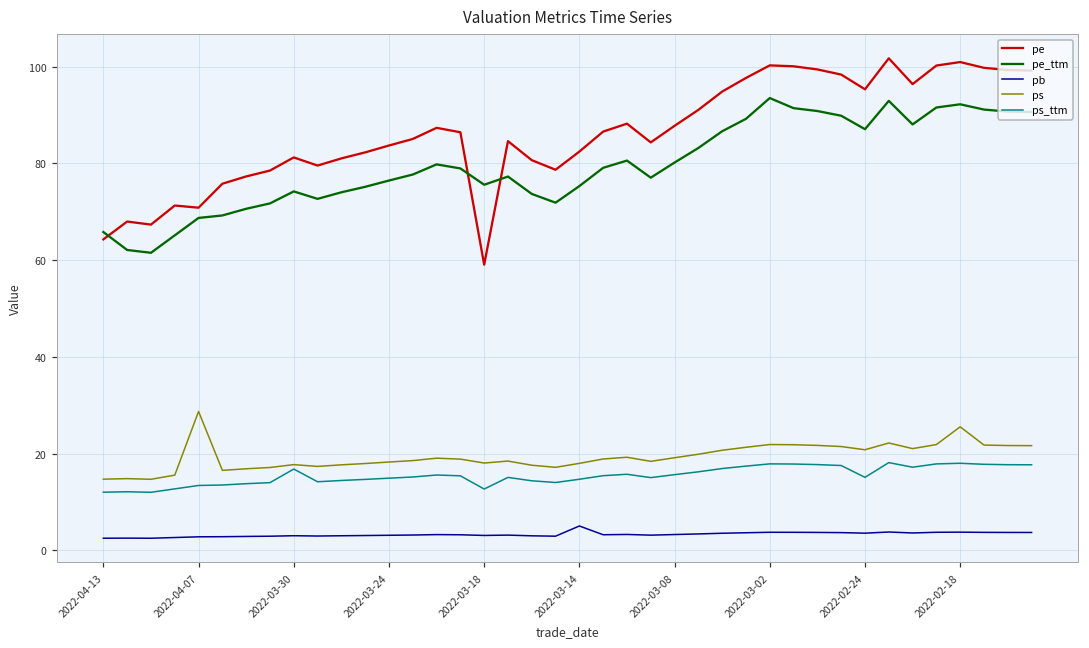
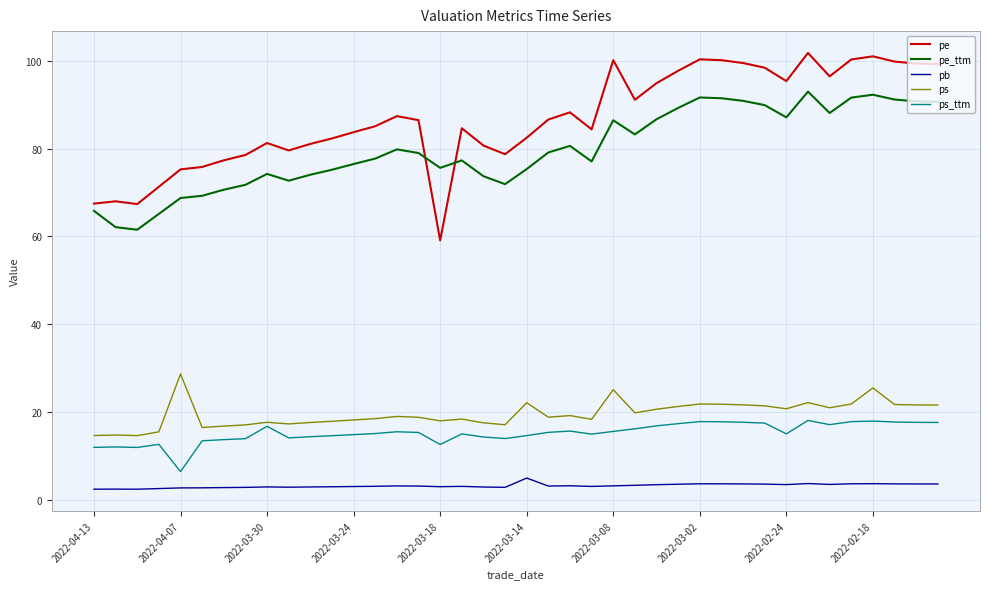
  {
    "pe": {
-     "2022-04-13": 64,
-     "2022-04-07": 71,
+     "2022-04-13": 67,
+     "2022-04-07": 75,
      "2022-03-30": 81,
      "2022-03-24": 84,
      "2022-03-18": 59,
      "2022-03-14": 82,
-     "2022-03-08": 88,
+     "2022-03-08": 100,
      "2022-03-02": 100,
      "2022-02-24": 95,
      "2022-02-18": 101
    },
    "pe_ttm": {
      "2022-04-13": 66,
      "2022-04-07": 69,
      "2022-03-30": 74,
      "2022-03-24": 76,
      "2022-03-18": 76,
      "2022-03-14": 75,
-     "2022-03-08": 80,
-     "2022-03-02": 94,
+     "2022-03-08": 86,
+     "2022-03-02": 92,
      "2022-02-24": 87,
      "2022-02-18": 92
    },
    "pb": {
      "2022-04-13": 3,
      "2022-04-07": 3,
      "2022-03-30": 3,
      "2022-03-24": 3,
      "2022-03-18": 3,
      "2022-03-14": 5,
      "2022-03-08": 3,
      "2022-03-02": 4,
      "2022-02-24": 4,
      "2022-02-18": 4
    },
    "ps": {
      "2022-04-13": 15,
      "2022-04-07": 29,
      "2022-03-30": 18,
      "2022-03-24": 18,
      "2022-03-18": 18,
-     "2022-03-14": 18,
-     "2022-03-08": 19,
+     "2022-03-14": 22,
+     "2022-03-08": 25,
      "2022-03-02": 22,
      "2022-02-24": 21,
      "2022-02-18": 26
    },
    "ps_ttm": {
      "2022-04-13": 12,
-     "2022-04-07": 13,
+     "2022-04-07": 7,
      "2022-03-30": 17,
      "2022-03-24": 15,
      "2022-03-18": 13,
      "2022-03-14": 15,
      "2022-03-08": 16,
      "2022-03-02": 18,
      "2022-02-24": 15,
      "2022-02-18": 18
    }
  }
